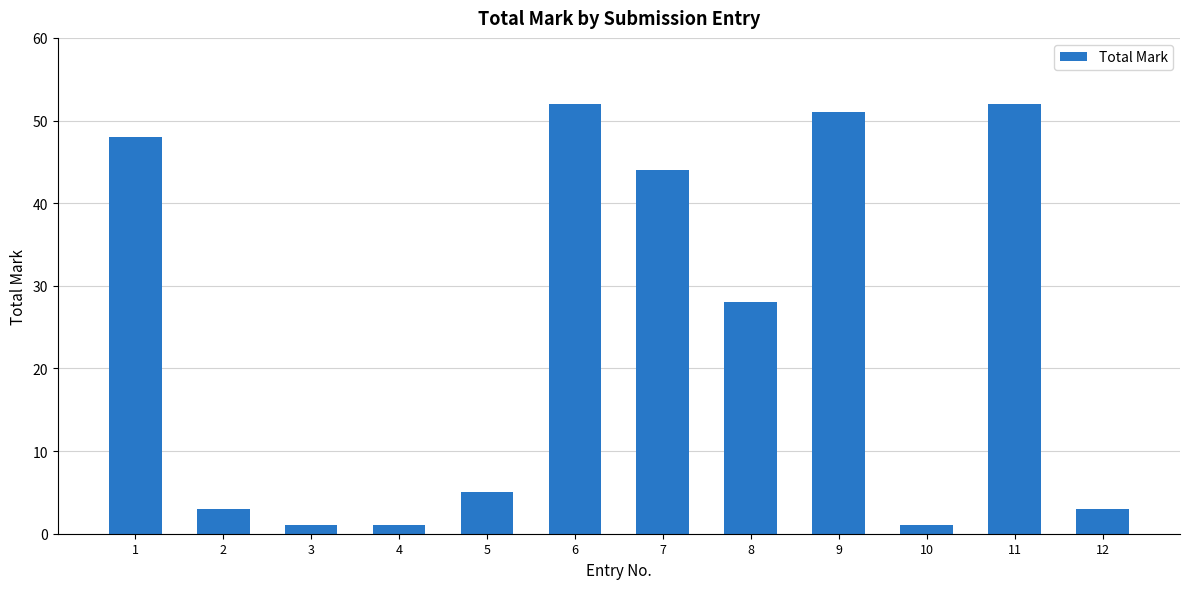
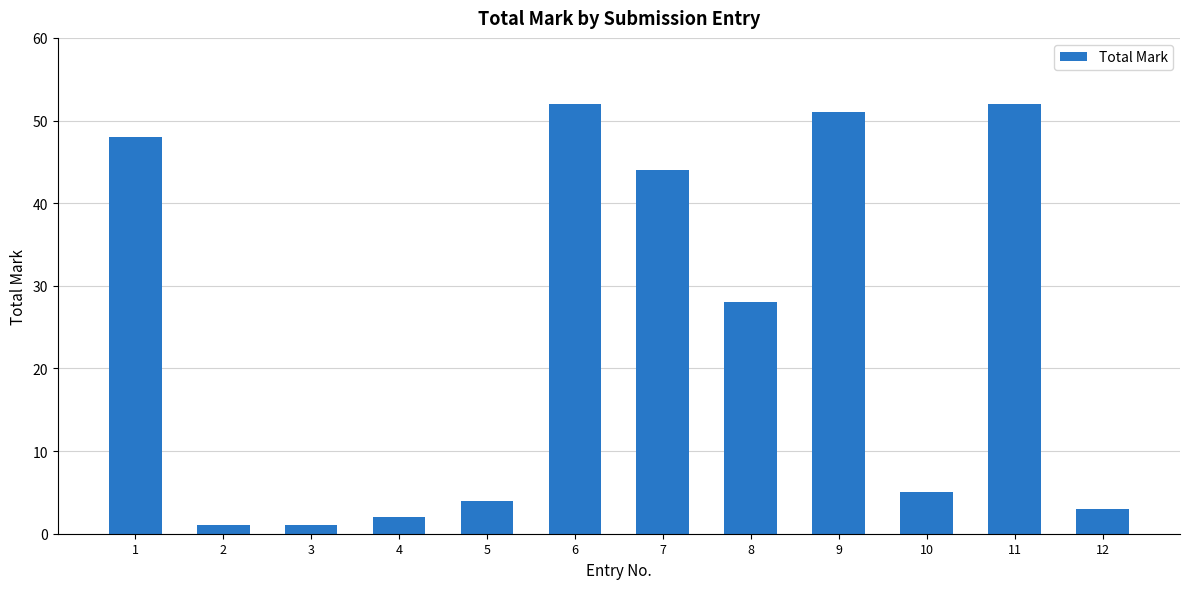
  {
    "1": 48,
-   "2": 3,
+   "2": 1,
    "3": 1,
-   "4": 1,
-   "5": 5,
+   "4": 2,
+   "5": 4,
    "6": 52,
    "7": 44,
    "8": 28,
    "9": 51,
-   "10": 1,
+   "10": 5,
    "11": 52,
    "12": 3
  }
